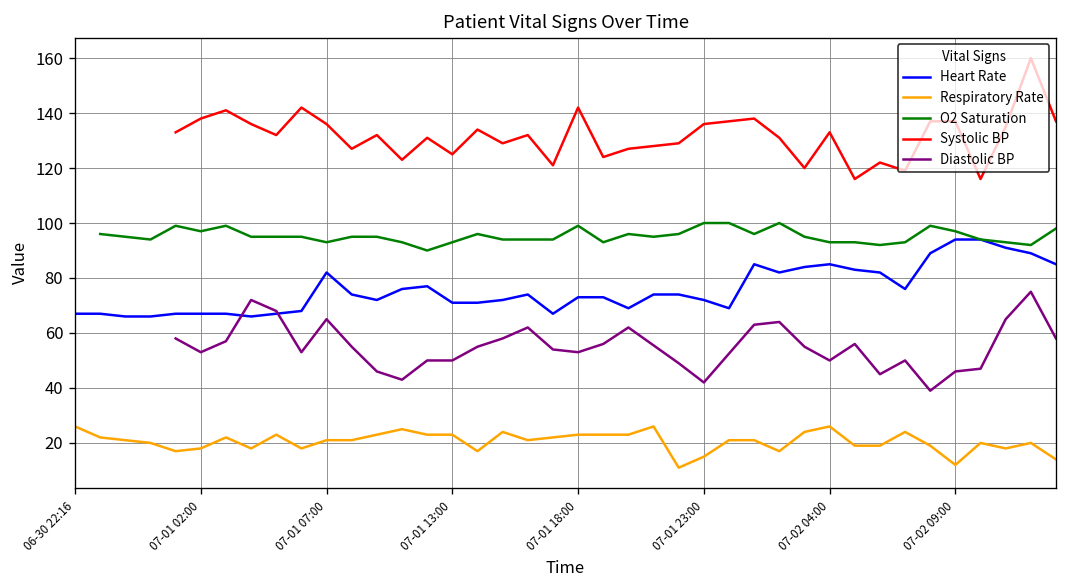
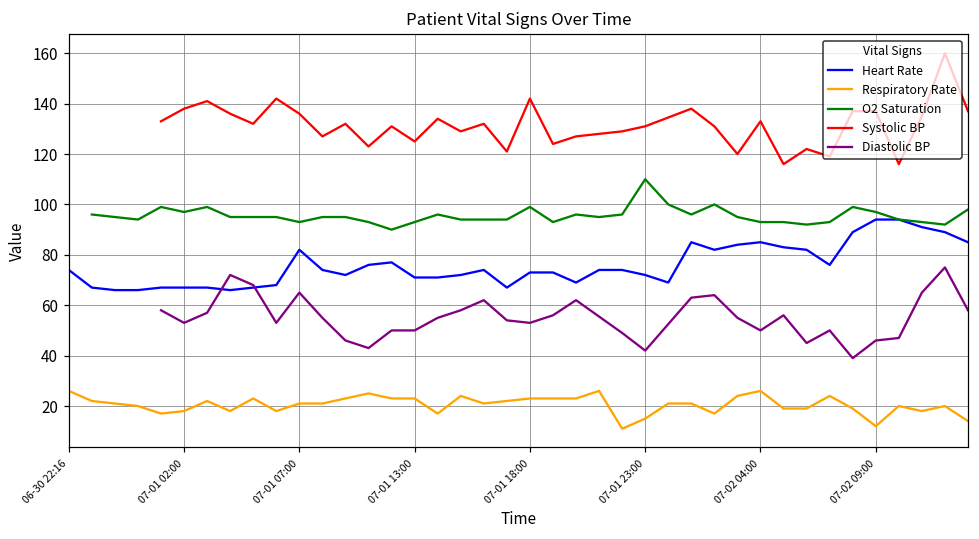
  {
    "Heart Rate": {
-     "06-30 22:16": 67,
+     "06-30 22:16": 74,
      "07-01 02:00": 67,
      "07-01 07:00": 82,
      "07-01 13:00": 71,
      "07-01 18:00": 73,
      "07-01 23:00": 72,
      "07-02 04:00": 85,
      "07-02 09:00": 94
    },
    "Respiratory Rate": {
      "06-30 22:16": 26,
      "07-01 02:00": 18,
      "07-01 07:00": 21,
      "07-01 13:00": 23,
      "07-01 18:00": 23,
      "07-01 23:00": 15,
      "07-02 04:00": 26,
      "07-02 09:00": 12
    },
    "O2 Saturation": {
      "07-01 02:00": 97,
      "07-01 07:00": 93,
      "07-01 13:00": 93,
      "07-01 18:00": 99,
-     "07-01 23:00": 100,
+     "07-01 23:00": 110,
      "07-02 04:00": 93,
      "07-02 09:00": 97
    },
    "Systolic BP": {
      "07-01 02:00": 138,
      "07-01 07:00": 136,
      "07-01 13:00": 125,
      "07-01 18:00": 142,
-     "07-01 23:00": 136,
+     "07-01 23:00": 131,
      "07-02 04:00": 133
    },
    "Diastolic BP": {
      "07-01 02:00": 53,
      "07-01 07:00": 65,
      "07-01 13:00": 50,
      "07-01 18:00": 53,
      "07-01 23:00": 42,
      "07-02 04:00": 50,
      "07-02 09:00": 46
    }
  }
